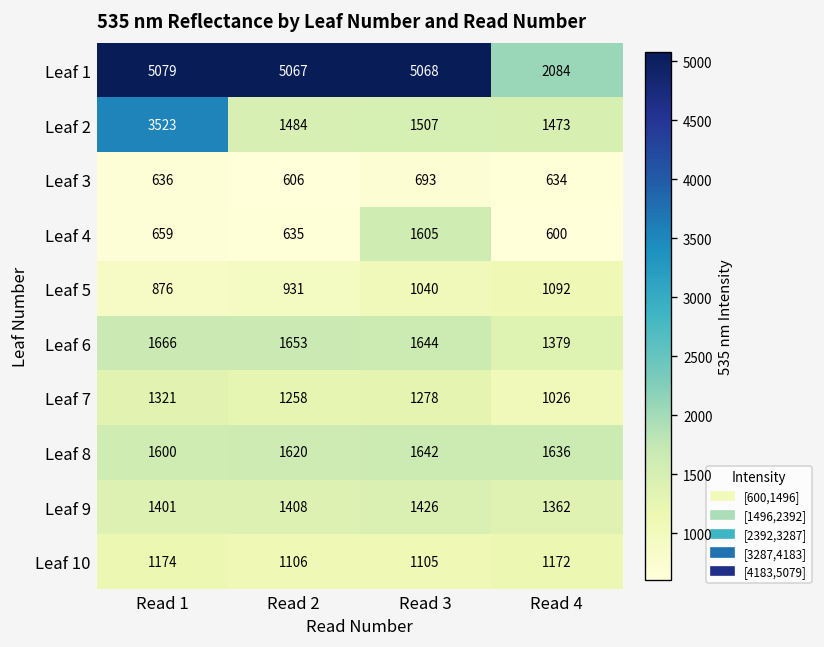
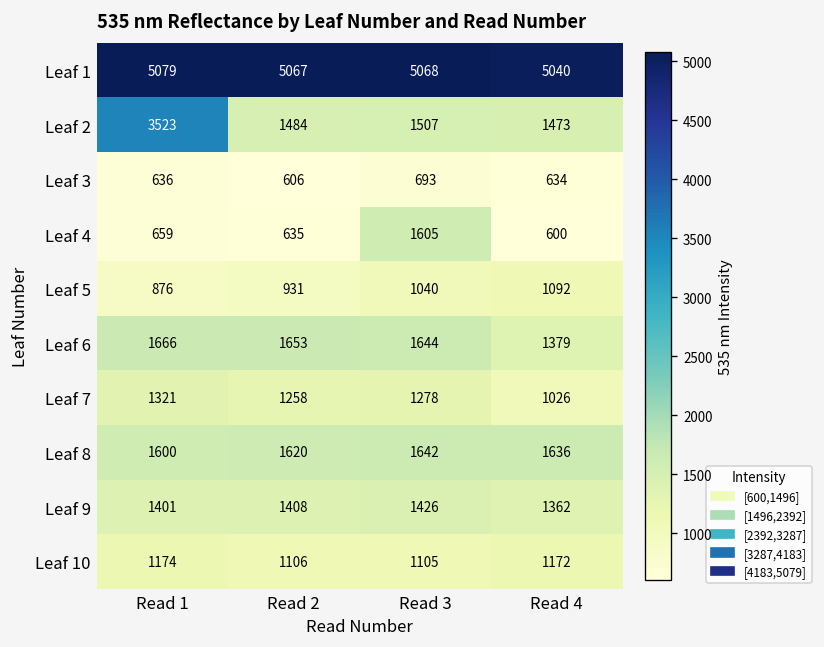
  {
    "Leaf 1": {
      "Read 1": 5079,
      "Read 2": 5067,
      "Read 3": 5068,
-     "Read 4": 2084
+     "Read 4": 5040
    },
    "Leaf 2": {
      "Read 1": 3523,
      "Read 2": 1484,
      "Read 3": 1507,
      "Read 4": 1473
    },
    "Leaf 3": {
      "Read 1": 636,
      "Read 2": 606,
      "Read 3": 693,
      "Read 4": 634
    },
    "Leaf 4": {
      "Read 1": 659,
      "Read 2": 635,
      "Read 3": 1605,
      "Read 4": 600
    },
    "Leaf 5": {
      "Read 1": 876,
      "Read 2": 931,
      "Read 3": 1040,
      "Read 4": 1092
    },
    "Leaf 6": {
      "Read 1": 1666,
      "Read 2": 1653,
      "Read 3": 1644,
      "Read 4": 1379
    },
    "Leaf 7": {
      "Read 1": 1321,
      "Read 2": 1258,
      "Read 3": 1278,
      "Read 4": 1026
    },
    "Leaf 8": {
      "Read 1": 1600,
      "Read 2": 1620,
      "Read 3": 1642,
      "Read 4": 1636
    },
    "Leaf 9": {
      "Read 1": 1401,
      "Read 2": 1408,
      "Read 3": 1426,
      "Read 4": 1362
    },
    "Leaf 10": {
      "Read 1": 1174,
      "Read 2": 1106,
      "Read 3": 1105,
      "Read 4": 1172
    }
  }
